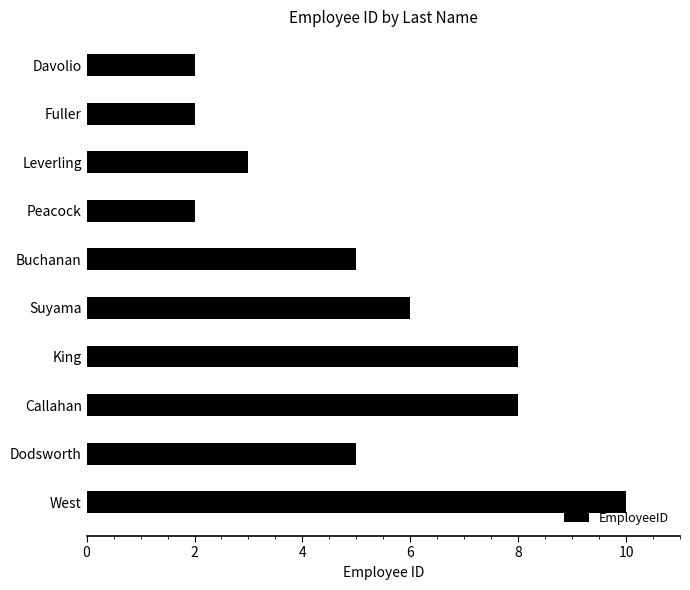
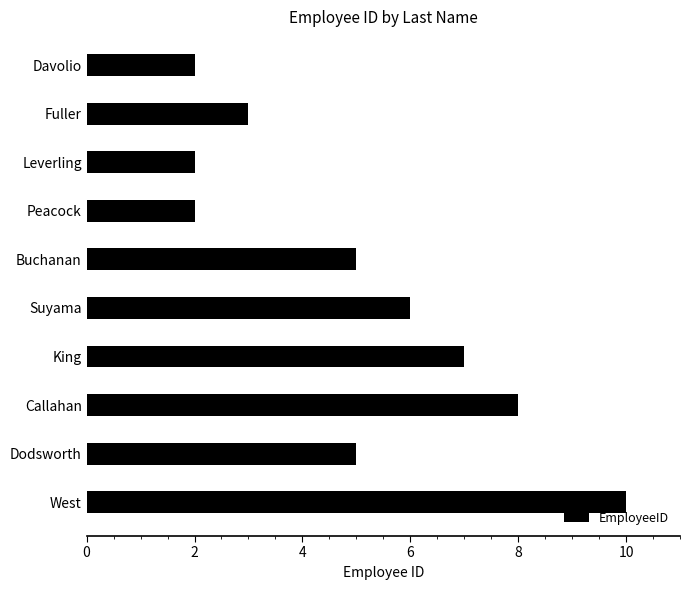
  {
    "Davolio": 2,
-   "Fuller": 2,
-   "Leverling": 3,
+   "Fuller": 3,
+   "Leverling": 2,
    "Peacock": 2,
    "Buchanan": 5,
    "Suyama": 6,
-   "King": 8,
+   "King": 7,
    "Callahan": 8,
    "Dodsworth": 5,
    "West": 10
  }
